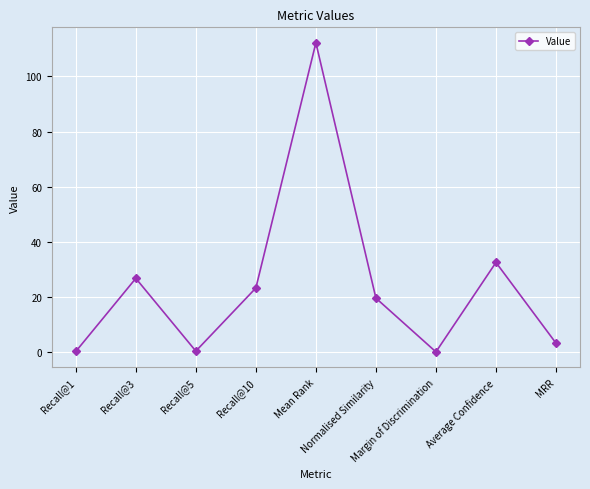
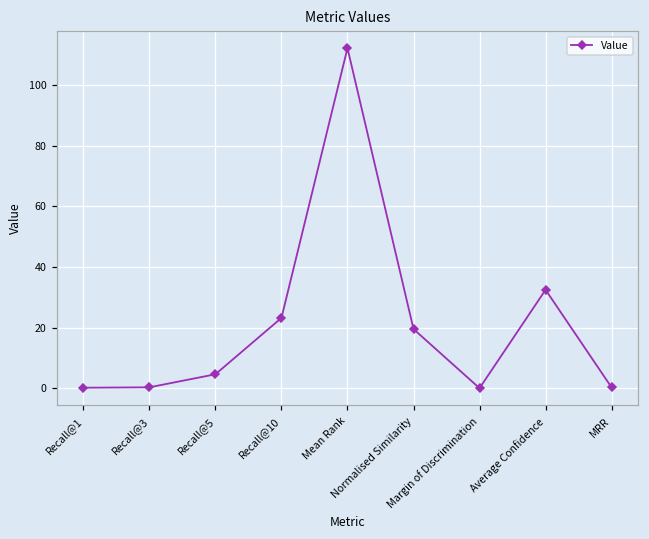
  {
    "Recall@1": 0,
-   "Recall@3": 27,
-   "Recall@5": 0,
+   "Recall@3": 0,
+   "Recall@5": 5,
    "Recall@10": 23,
    "Mean Rank": 112,
    "Normalised Similarity": 20,
    "Margin of Discrimination": 0,
    "Average Confidence": 32,
-   "MRR": 3
+   "MRR": 0
  }
